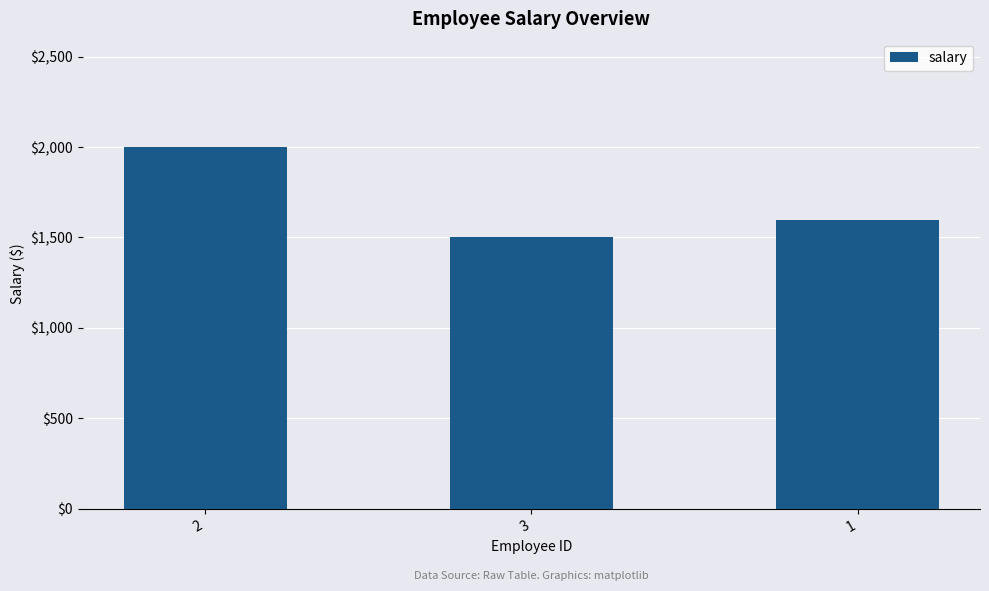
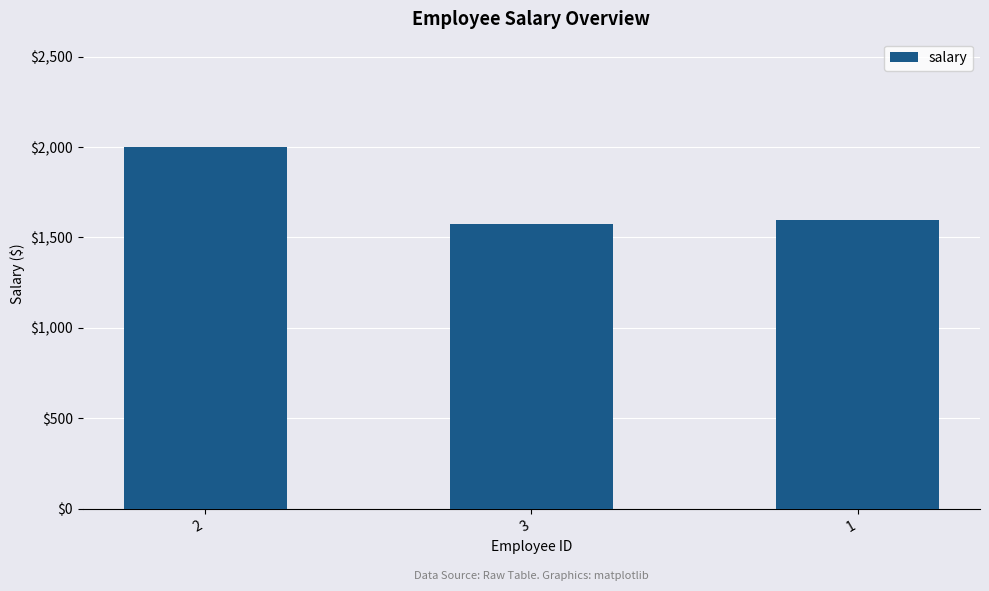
  {
    "2": "$2,000",
-   "3": "$1,500",
+   "3": "$1,580",
    "1": "$1,600"
  }
